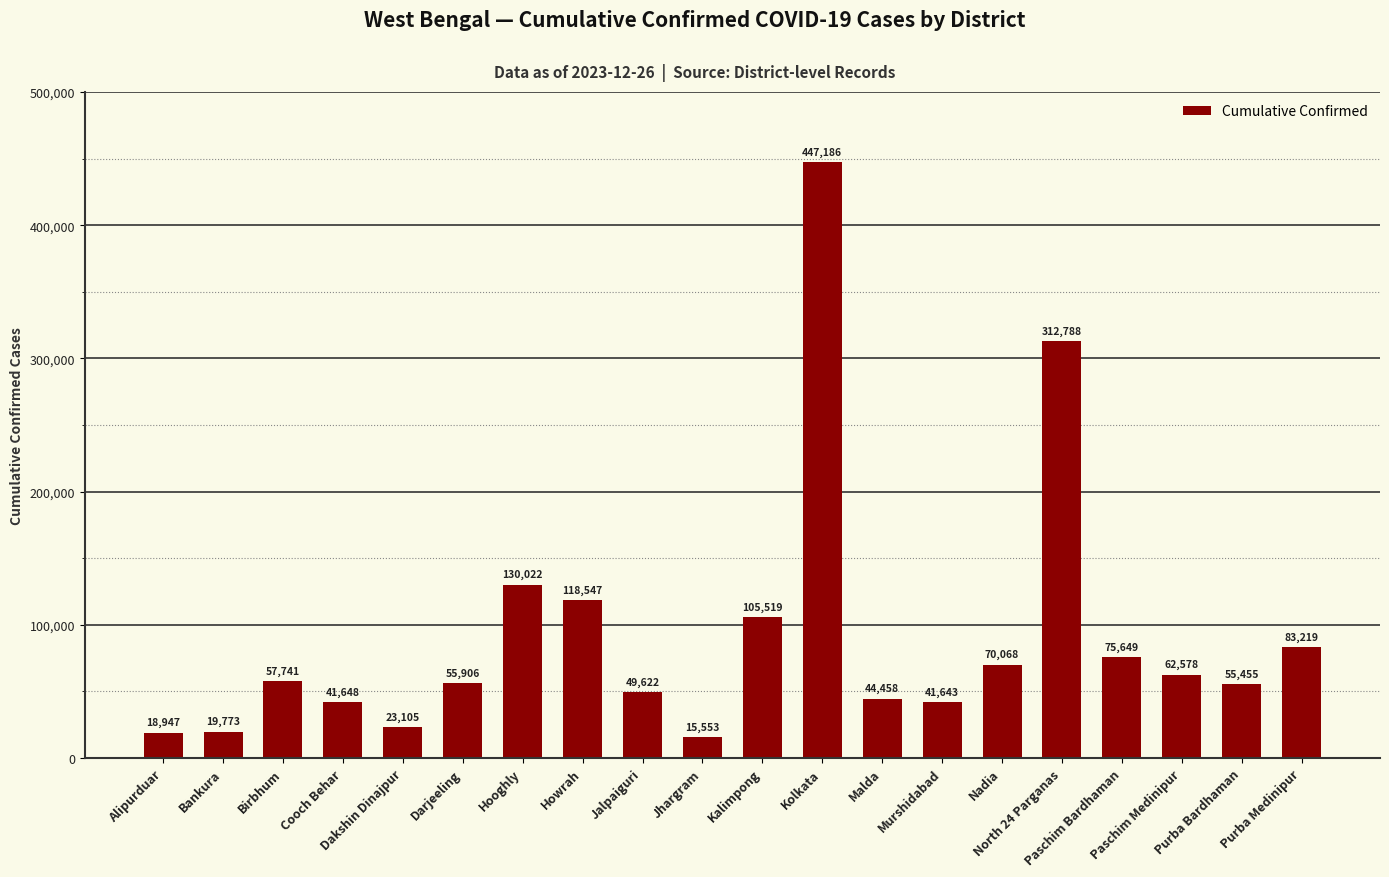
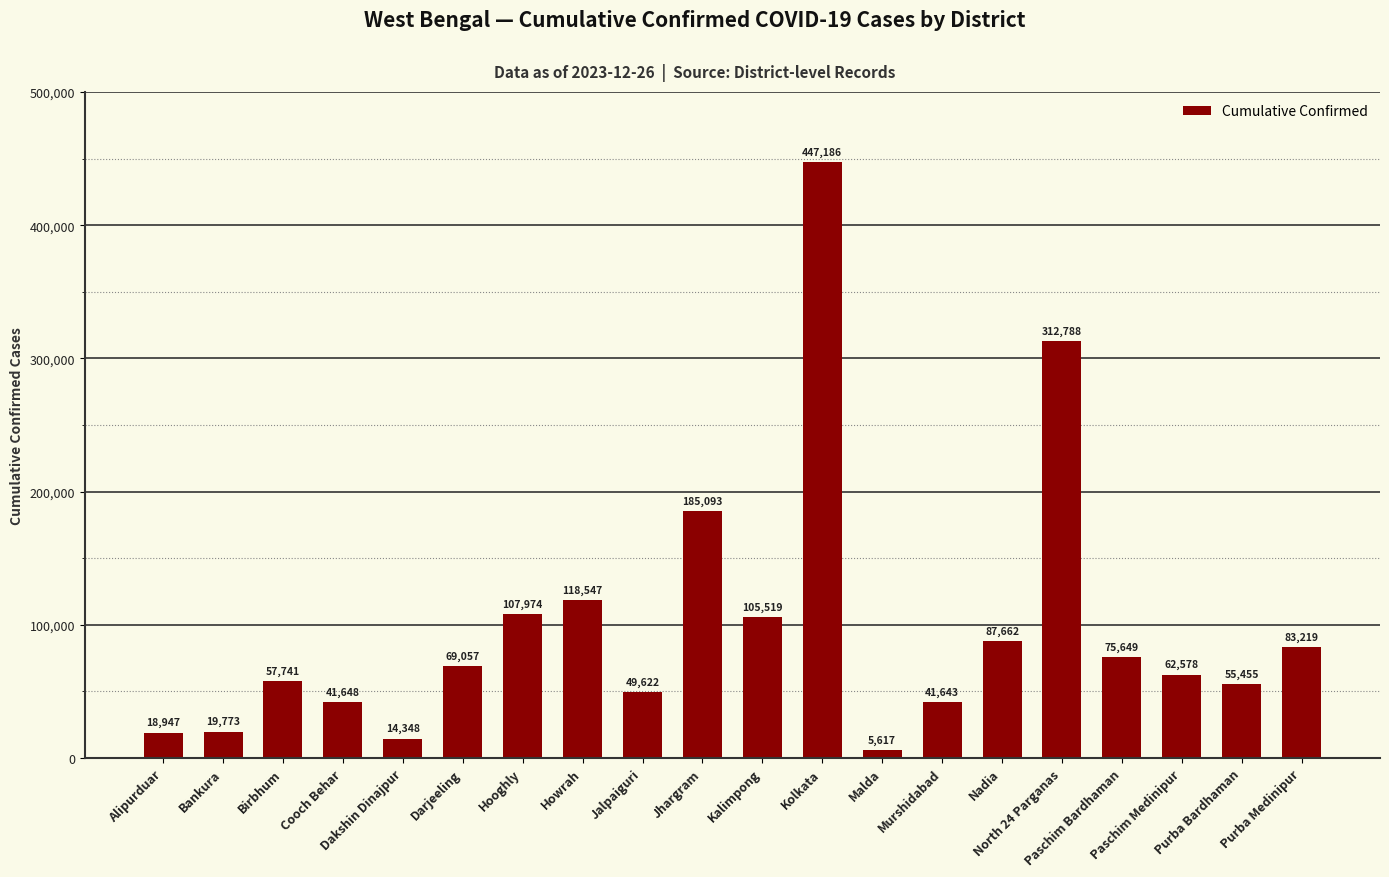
  {
    "Alipurduar": "18,947",
    "Bankura": "19,773",
    "Birbhum": "57,741",
    "Cooch Behar": "41,648",
-   "Dakshin Dinajpur": "23,105",
-   "Darjeeling": "55,906",
-   "Hooghly": "130,022",
+   "Dakshin Dinajpur": "14,348",
+   "Darjeeling": "69,057",
+   "Hooghly": "107,974",
    "Howrah": "118,547",
    "Jalpaiguri": "49,622",
-   "Jhargram": "15,553",
+   "Jhargram": "185,093",
    "Kalimpong": "105,519",
    "Kolkata": "447,186",
-   "Malda": "44,458",
+   "Malda": "5,617",
    "Murshidabad": "41,643",
-   "Nadia": "70,068",
+   "Nadia": "87,662",
    "North 24 Parganas": "312,788",
    "Paschim Bardhaman": "75,649",
    "Paschim Medinipur": "62,578",
    "Purba Bardhaman": "55,455",
    "Purba Medinipur": "83,219"
  }
